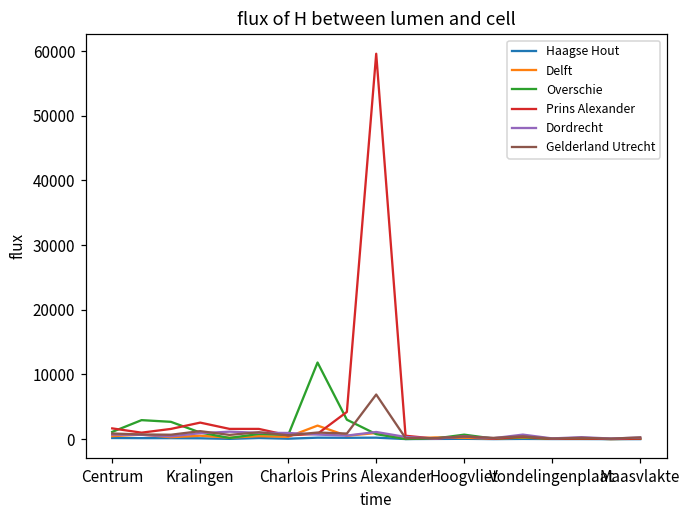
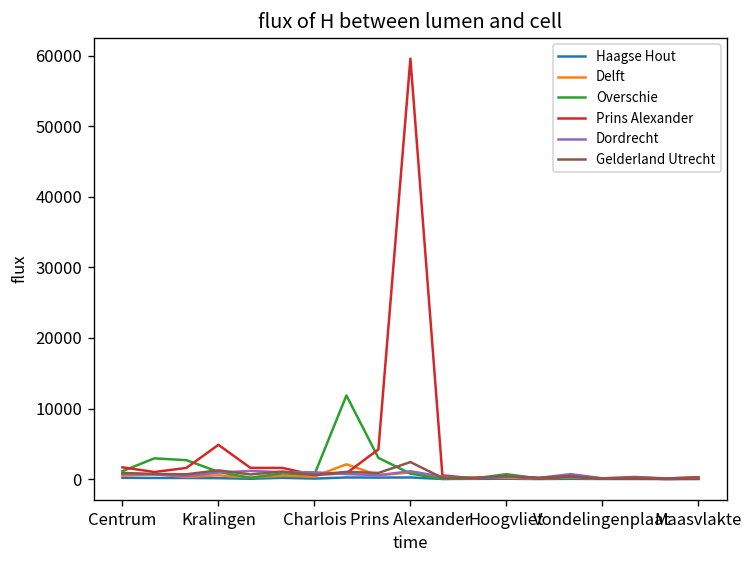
  {
    "Haagse Hout": {
      "Prins Alexander": 0
    },
    "Prins Alexander": {
      "Centrum": 2000,
-     "Kralingen": 3000,
+     "Kralingen": 5000,
      "Prins Alexander": 60000
    },
    "Gelderland Utrecht": {
-     "Prins Alexander": 7000
+     "Prins Alexander": 2000
    }
  }
